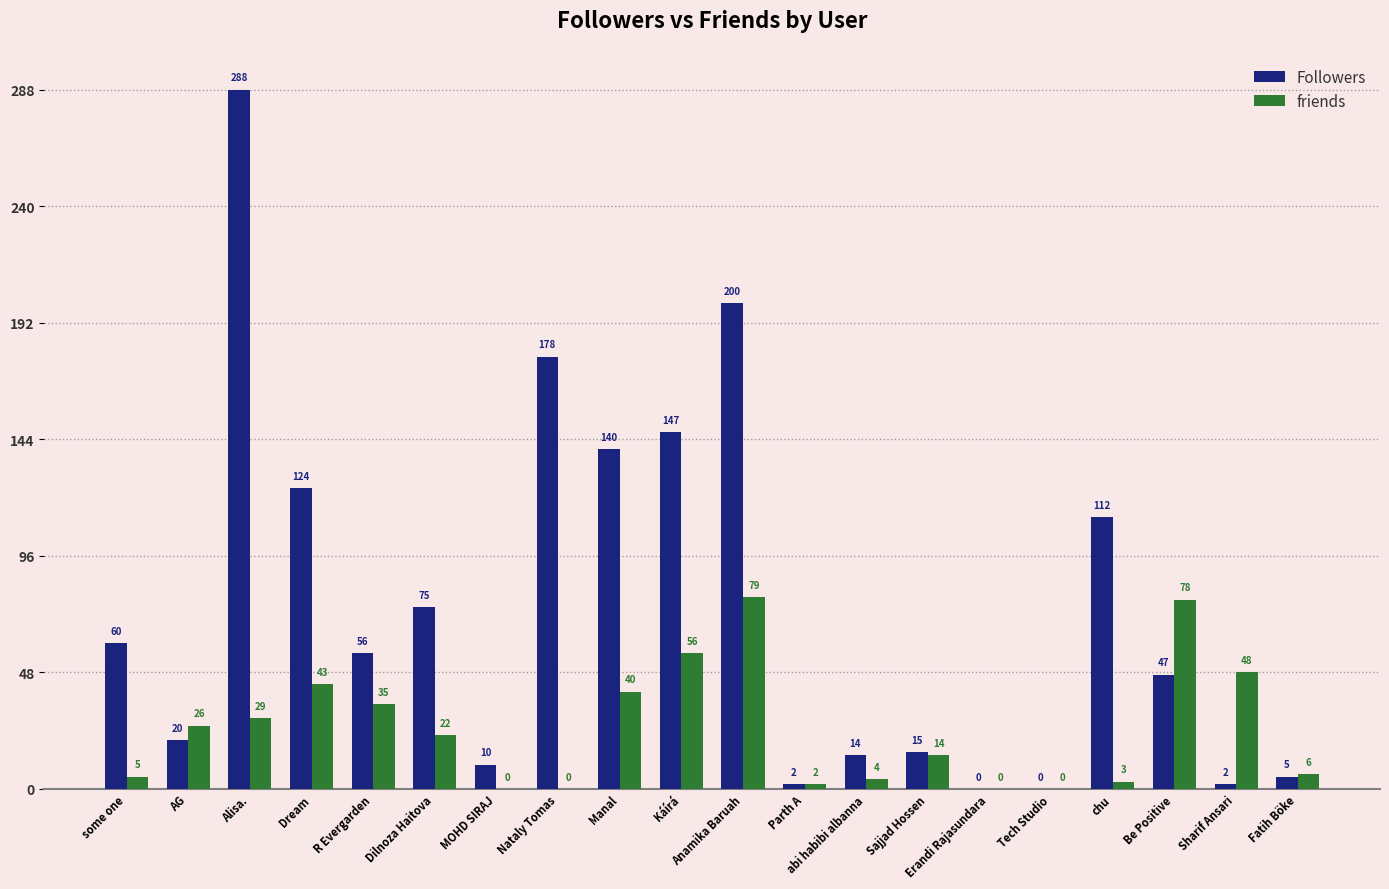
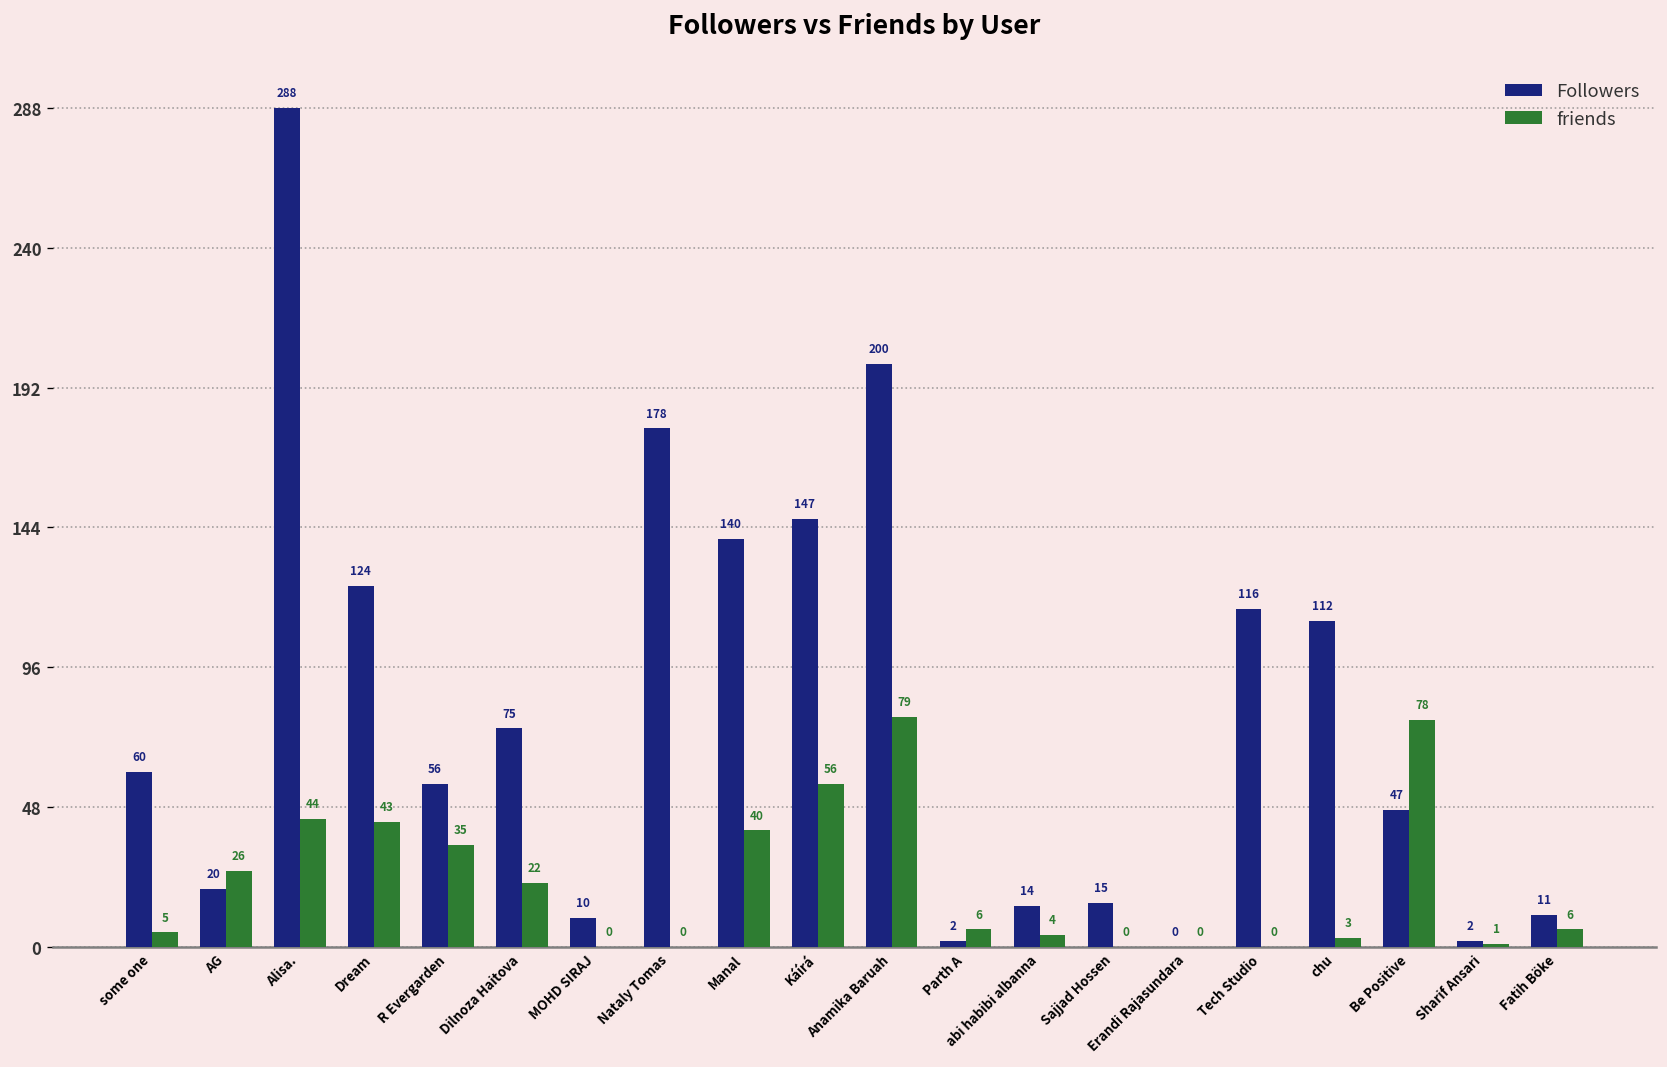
  {
    "Followers": {
      "some one": 60,
      "AG": 20,
      "Alisa.": 288,
      "Dream": 124,
      "R Evergarden": 56,
      "Dilnoza Haitova": 75,
      "MOHD SIRAJ": 10,
      "Nataly Tomas": 178,
      "Manal": 140,
      "Káírá": 147,
      "Anamika Baruah": 200,
      "Parth A": 2,
      "abi habibi albanna": 14,
      "Sajjad Hossen": 15,
      "Erandi Rajasundara": 0,
-     "Tech Studio": 0,
+     "Tech Studio": 116,
      "chu": 112,
      "Be Positive": 47,
      "Sharif Ansari": 2,
-     "Fatih Böke": 5
+     "Fatih Böke": 11
    },
    "friends": {
      "some one": 5,
      "AG": 26,
-     "Alisa.": 29,
+     "Alisa.": 44,
      "Dream": 43,
      "R Evergarden": 35,
      "Dilnoza Haitova": 22,
      "MOHD SIRAJ": 0,
      "Nataly Tomas": 0,
      "Manal": 40,
      "Káírá": 56,
      "Anamika Baruah": 79,
-     "Parth A": 2,
+     "Parth A": 6,
      "abi habibi albanna": 4,
-     "Sajjad Hossen": 14,
+     "Sajjad Hossen": 0,
      "Erandi Rajasundara": 0,
      "Tech Studio": 0,
      "chu": 3,
      "Be Positive": 78,
-     "Sharif Ansari": 48,
+     "Sharif Ansari": 1,
      "Fatih Böke": 6
    }
  }
